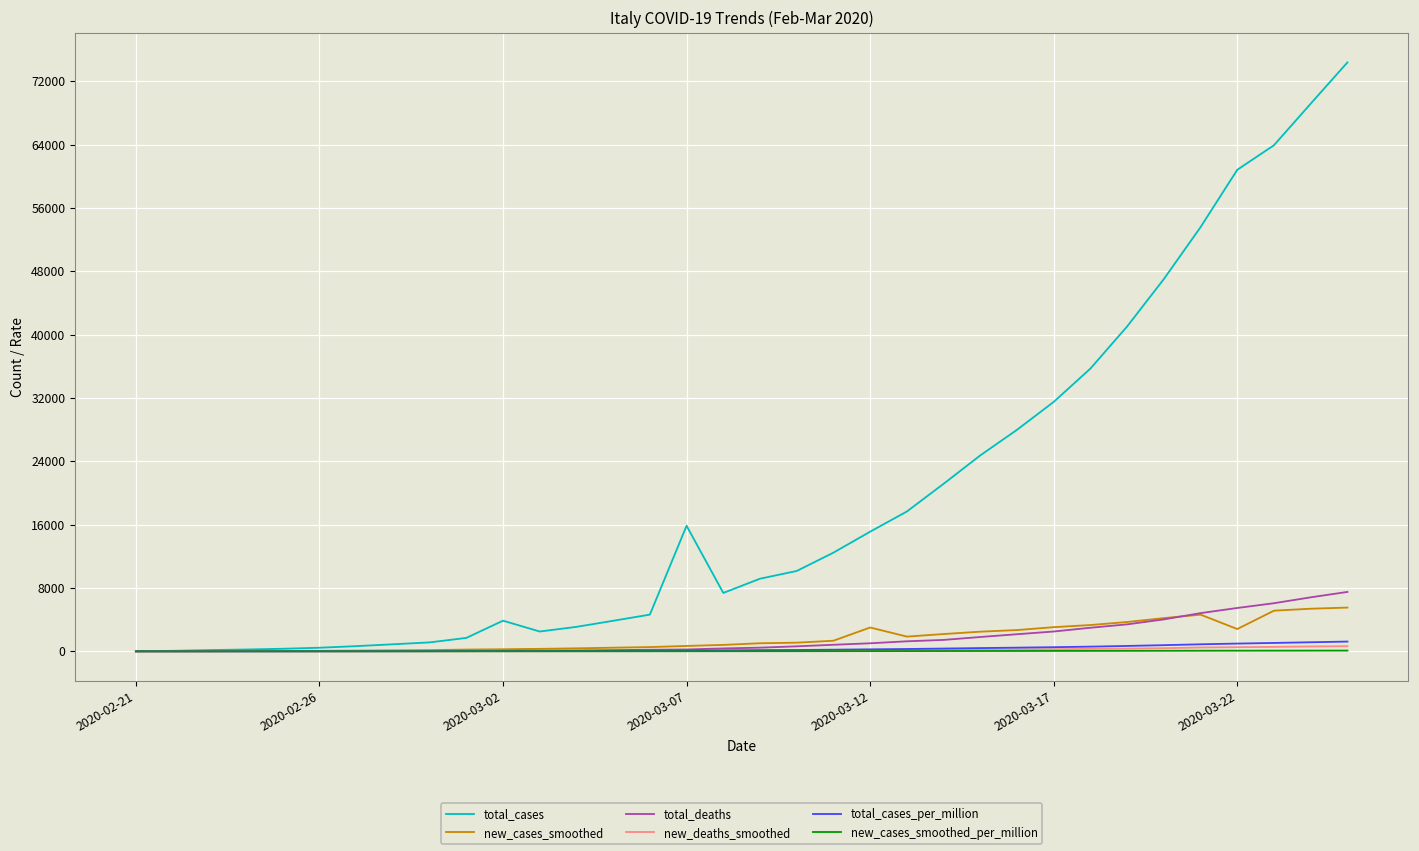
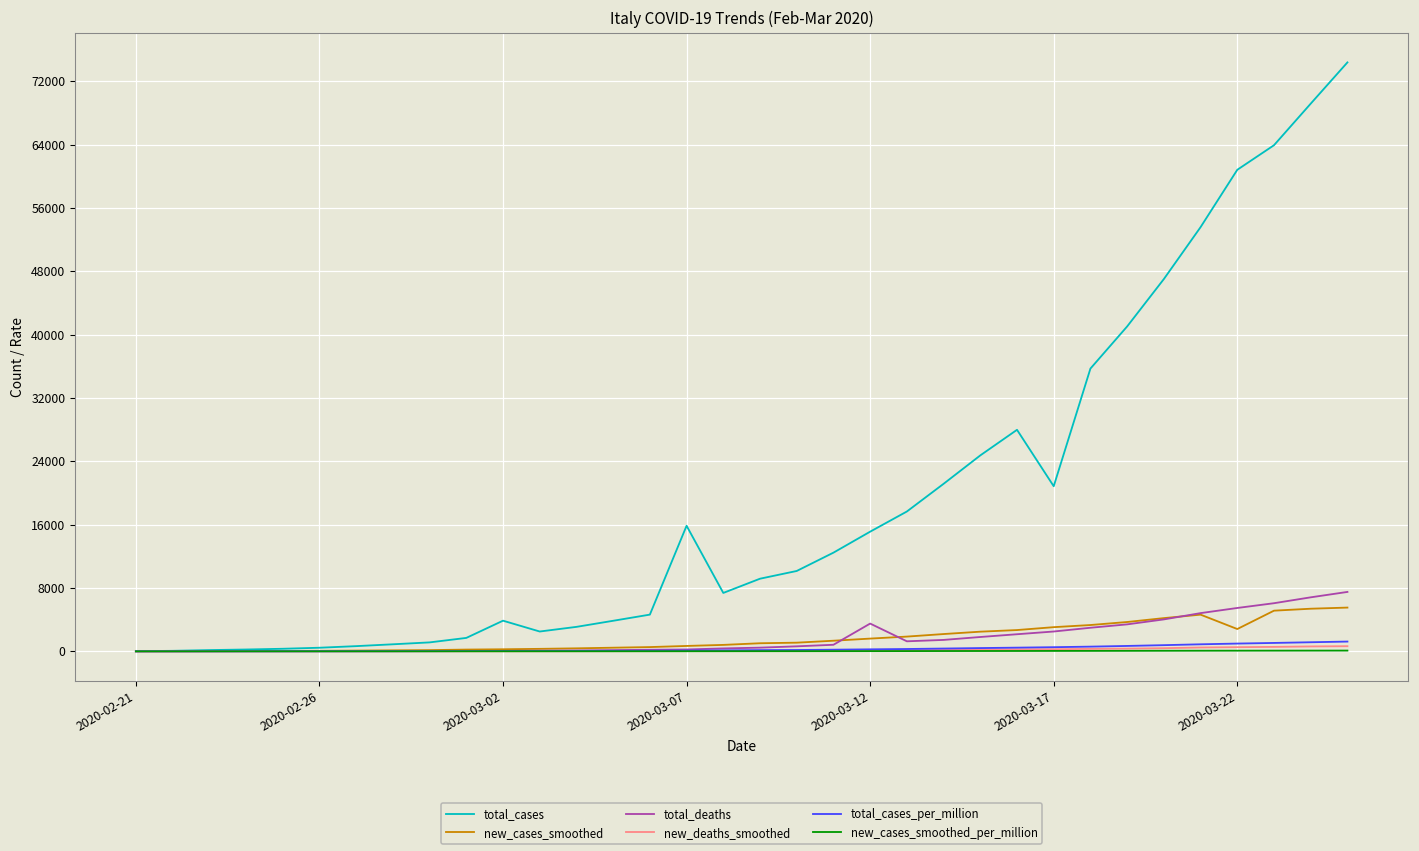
  {
    "total_cases": {
      "2020-02-26": 0,
      "2020-03-02": 4000,
      "2020-03-07": 16000,
      "2020-03-12": 15000,
-     "2020-03-17": 32000,
+     "2020-03-17": 21000,
      "2020-03-22": 61000
    },
    "new_cases_smoothed": {
      "2020-03-07": 1000,
-     "2020-03-12": 3000,
+     "2020-03-12": 2000,
      "2020-03-17": 3000,
      "2020-03-22": 3000
    },
    "total_deaths": {
-     "2020-03-12": 1000,
+     "2020-03-12": 4000,
      "2020-03-17": 3000,
      "2020-03-22": 5000
    },
    "new_deaths_smoothed": {
      "2020-03-22": 1000
    },
    "total_cases_per_million": {
      "2020-03-22": 1000
    },
    "new_cases_smoothed_per_million": {
      "2020-03-22": 0
    }
  }
